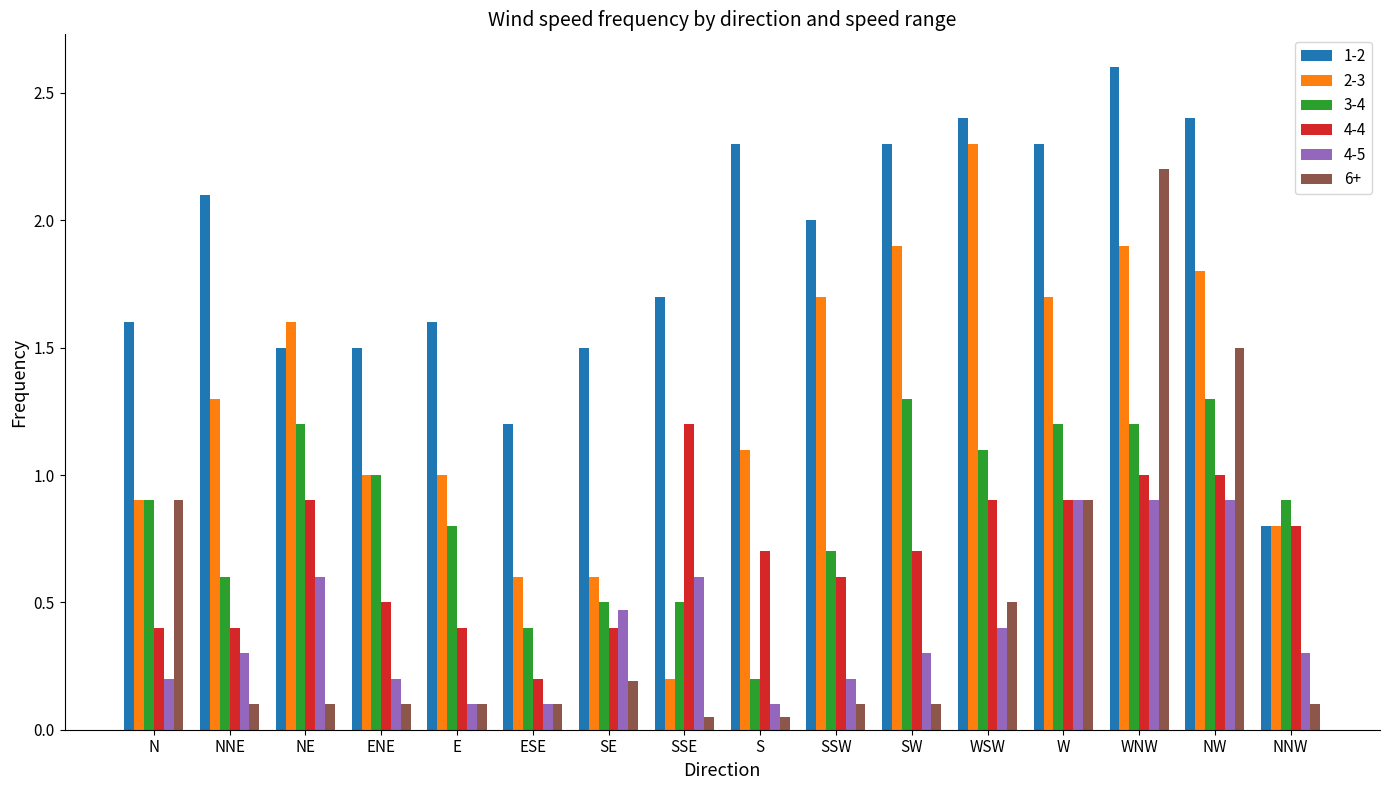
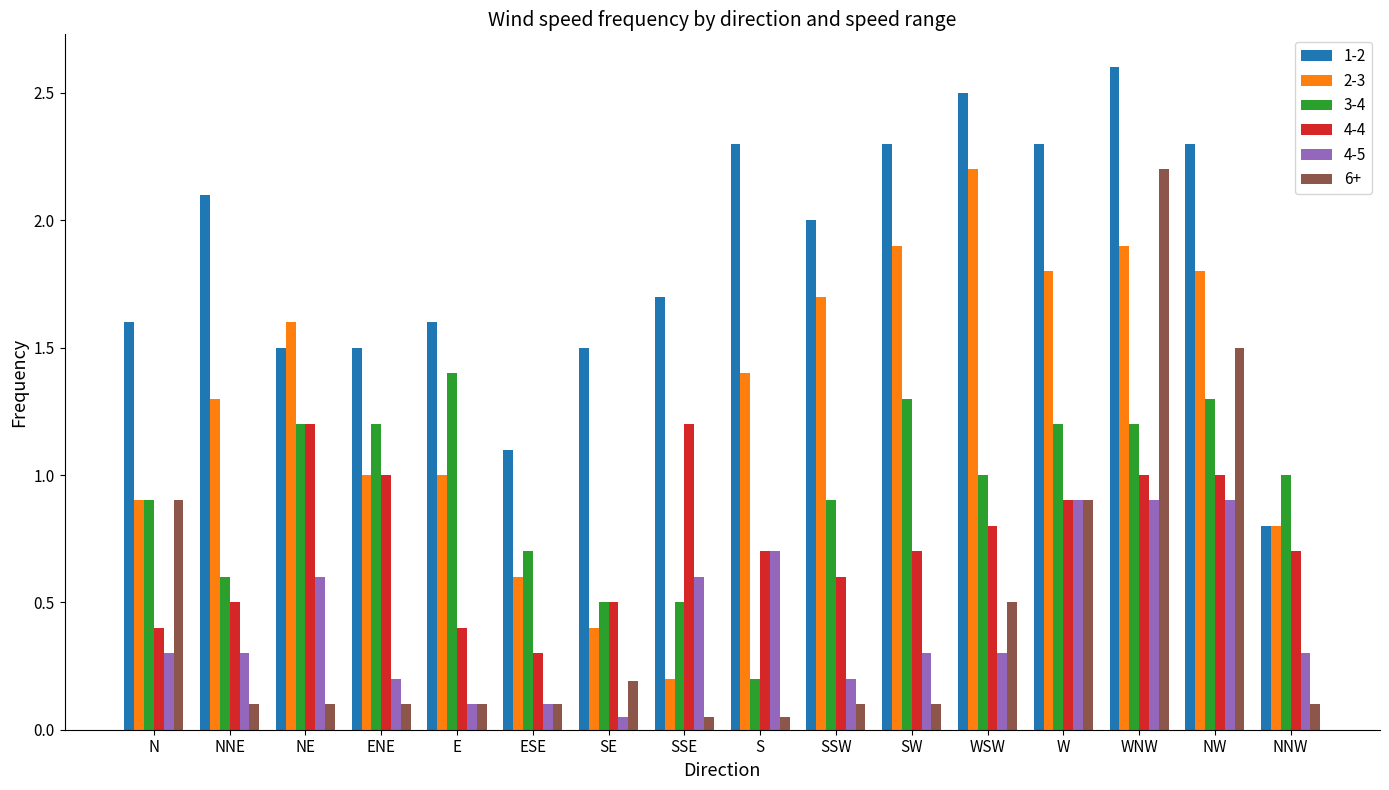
  {
    "1-2": {
      "N": 1.6,
      "NNE": 2.1,
      "NE": 1.5,
      "ENE": 1.5,
      "E": 1.6,
-     "ESE": 1.2,
+     "ESE": 1.1,
      "SE": 1.5,
      "SSE": 1.7,
      "S": 2.3,
      "SSW": 2.0,
      "SW": 2.3,
-     "WSW": 2.4,
+     "WSW": 2.5,
      "W": 2.3,
      "WNW": 2.6,
-     "NW": 2.4,
+     "NW": 2.3,
      "NNW": 0.8
    },
    "2-3": {
      "N": 0.9,
      "NNE": 1.3,
      "NE": 1.6,
      "ENE": 1.0,
      "E": 1.0,
      "ESE": 0.6,
-     "SE": 0.6,
+     "SE": 0.4,
      "SSE": 0.2,
-     "S": 1.1,
+     "S": 1.4,
      "SSW": 1.7,
      "SW": 1.9,
-     "WSW": 2.3,
-     "W": 1.7,
+     "WSW": 2.2,
+     "W": 1.8,
      "WNW": 1.9,
      "NW": 1.8,
      "NNW": 0.8
    },
    "3-4": {
      "N": 0.9,
      "NNE": 0.6,
      "NE": 1.2,
-     "ENE": 1.0,
-     "E": 0.8,
-     "ESE": 0.4,
+     "ENE": 1.2,
+     "E": 1.4,
+     "ESE": 0.7,
      "SE": 0.5,
      "SSE": 0.5,
      "S": 0.2,
-     "SSW": 0.7,
+     "SSW": 0.9,
      "SW": 1.3,
-     "WSW": 1.1,
+     "WSW": 1.0,
      "W": 1.2,
      "WNW": 1.2,
      "NW": 1.3,
-     "NNW": 0.9
+     "NNW": 1.0
    },
    "4-4": {
      "N": 0.4,
-     "NNE": 0.4,
-     "NE": 0.9,
-     "ENE": 0.5,
+     "NNE": 0.5,
+     "NE": 1.2,
+     "ENE": 1.0,
      "E": 0.4,
-     "ESE": 0.2,
-     "SE": 0.4,
+     "ESE": 0.3,
+     "SE": 0.5,
      "SSE": 1.2,
      "S": 0.7,
      "SSW": 0.6,
      "SW": 0.7,
-     "WSW": 0.9,
+     "WSW": 0.8,
      "W": 0.9,
      "WNW": 1.0,
      "NW": 1.0,
-     "NNW": 0.8
+     "NNW": 0.7
    },
    "4-5": {
-     "N": 0.2,
+     "N": 0.3,
      "NNE": 0.30,
      "NE": 0.60,
      "ENE": 0.20,
      "E": 0.10,
      "ESE": 0.10,
-     "SE": 0.47,
+     "SE": 0.05,
      "SSE": 0.60,
-     "S": 0.1,
+     "S": 0.7,
      "SSW": 0.20,
      "SW": 0.30,
-     "WSW": 0.4,
+     "WSW": 0.3,
      "W": 0.90,
      "WNW": 0.90,
      "NW": 0.90,
      "NNW": 0.30
    },
    "6+": {
      "N": 0.90,
      "NNE": 0.10,
      "NE": 0.10,
      "ENE": 0.10,
      "E": 0.10,
      "ESE": 0.10,
      "SE": 0.19,
      "SSE": 0.05,
      "S": 0.05,
      "SSW": 0.10,
      "SW": 0.10,
      "WSW": 0.50,
      "W": 0.90,
      "WNW": 2.20,
      "NW": 1.50,
      "NNW": 0.10
    }
  }
